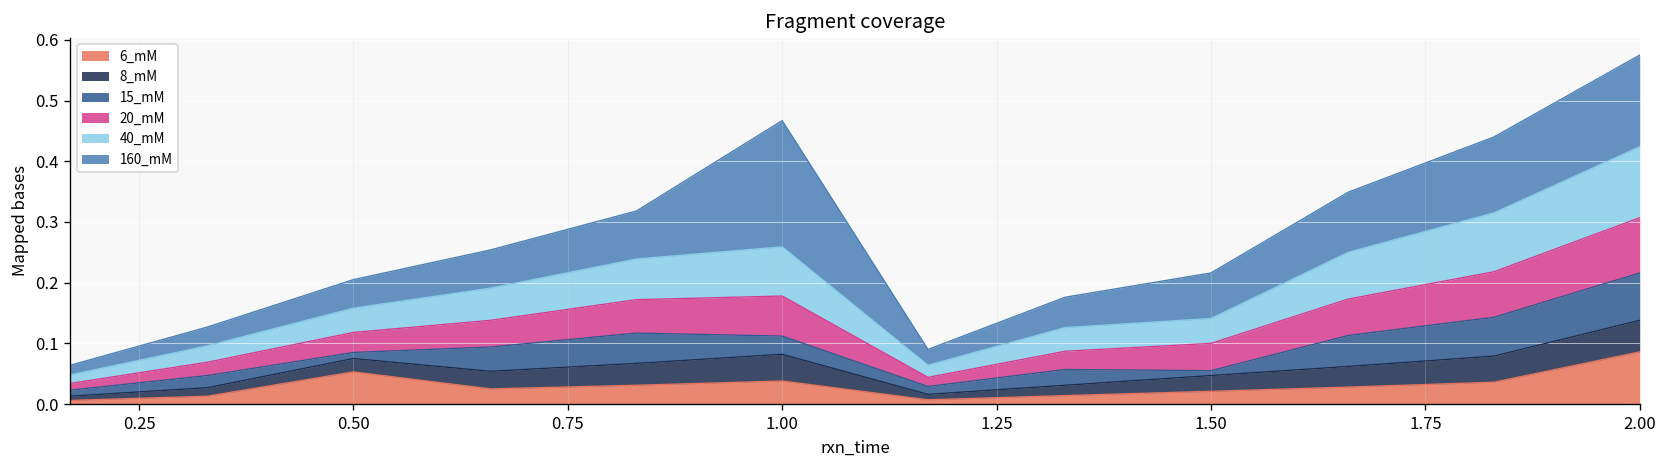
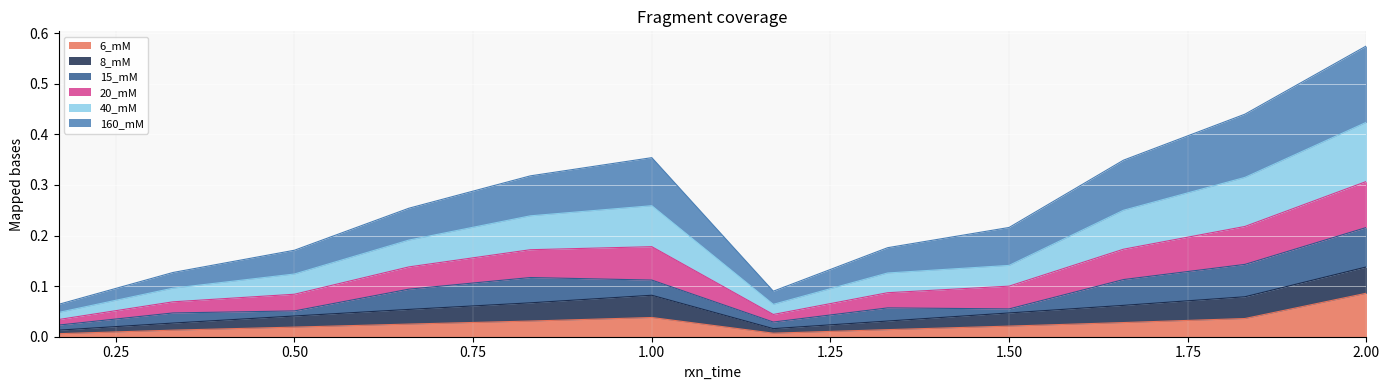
  {
    "6_mM": {
-     "0.50": 0.05,
+     "0.50": 0.02,
      "1.00": 0.04,
      "1.50": 0.02,
      "2.00": 0.09
    },
    "8_mM": {
      "0.50": 0.02,
      "1.00": 0.04,
      "1.50": 0.03,
      "2.00": 0.05
    },
    "15_mM": {
      "0.50": 0.01,
      "1.00": 0.03,
      "1.50": 0.01,
      "2.00": 0.08
    },
    "20_mM": {
      "0.50": 0.03,
      "1.00": 0.07,
      "1.50": 0.05,
      "2.00": 0.09
    },
    "40_mM": {
      "0.50": 0.04,
      "1.00": 0.08,
      "1.50": 0.04,
      "2.00": 0.12
    },
    "160_mM": {
      "0.50": 0.05,
-     "1.00": 0.21,
+     "1.00": 0.09,
      "1.50": 0.08,
      "2.00": 0.15
    }
  }
